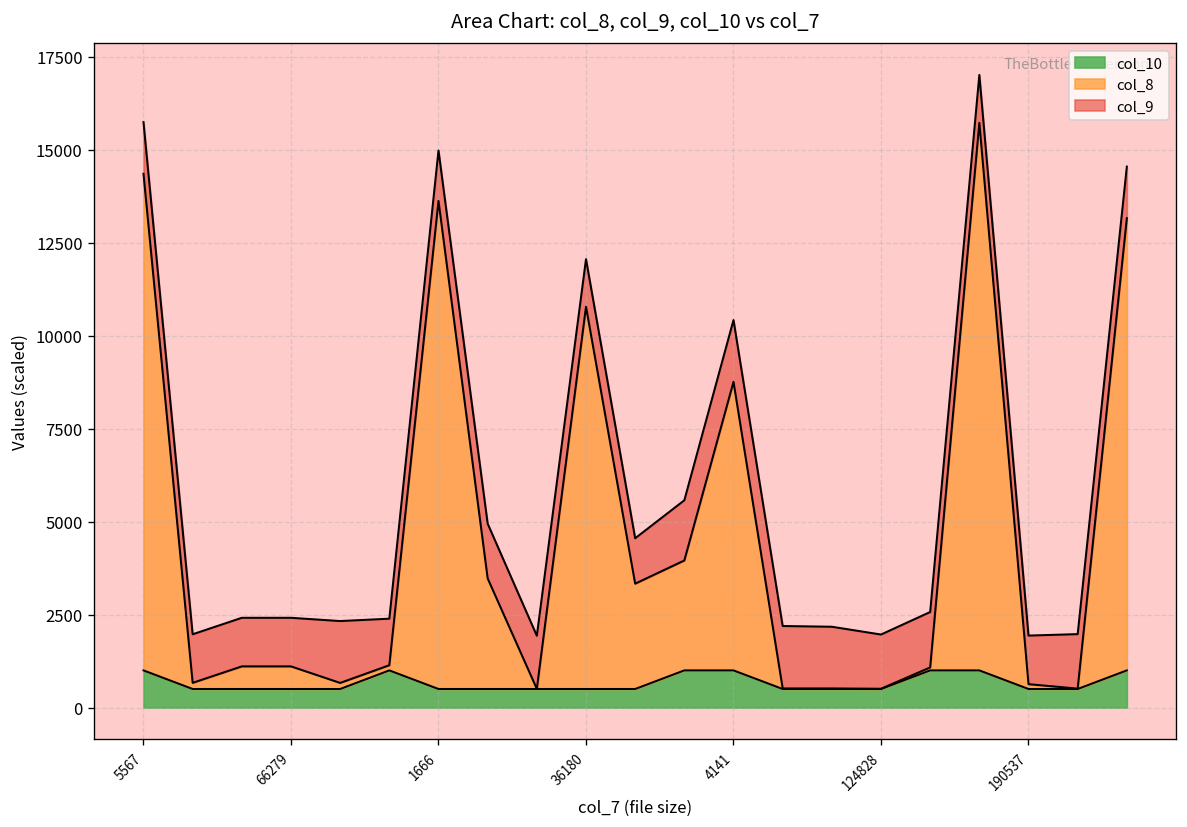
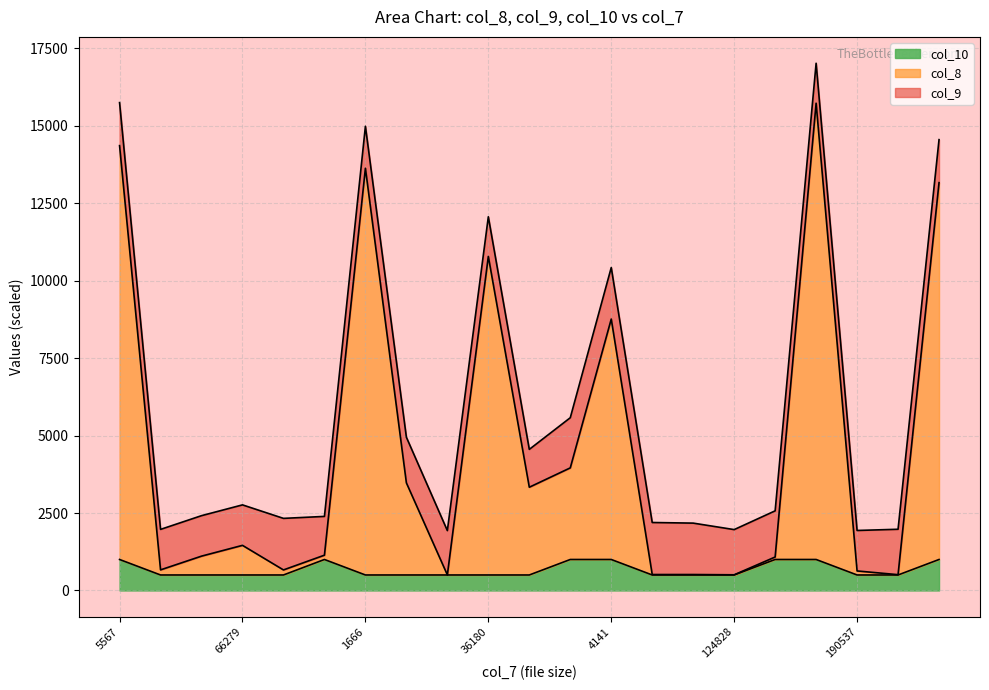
  {
    "col_10": {
      "5567": 1000,
      "66279": 500,
      "1666": 500,
      "36180": 500,
      "4141": 1000,
      "190537": 500
    },
    "col_8": {
      "5567": 13400,
-     "66279": 600,
+     "66279": 1000,
      "1666": 13100,
      "36180": 10300,
      "4141": 7800,
      "190537": 100
    },
    "col_9": {
      "5567": 1400,
      "66279": 1300,
      "1666": 1400,
      "36180": 1300,
      "4141": 1700,
      "124828": 1500,
      "190537": 1300
    }
  }
